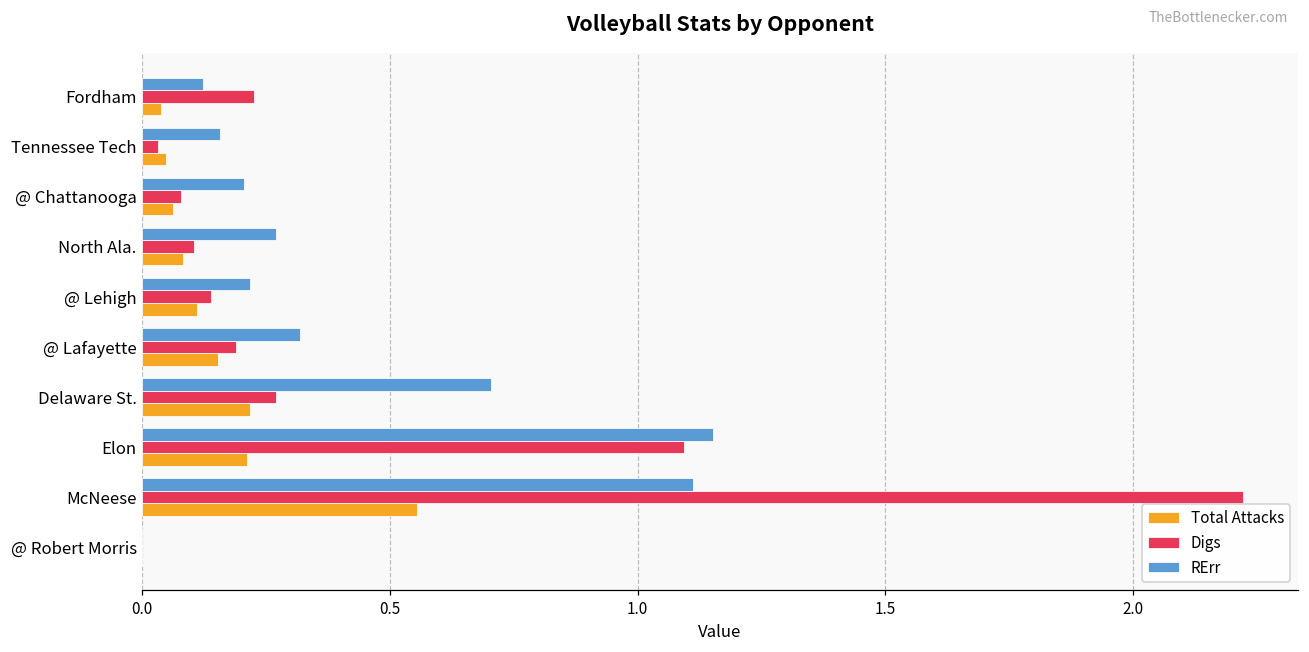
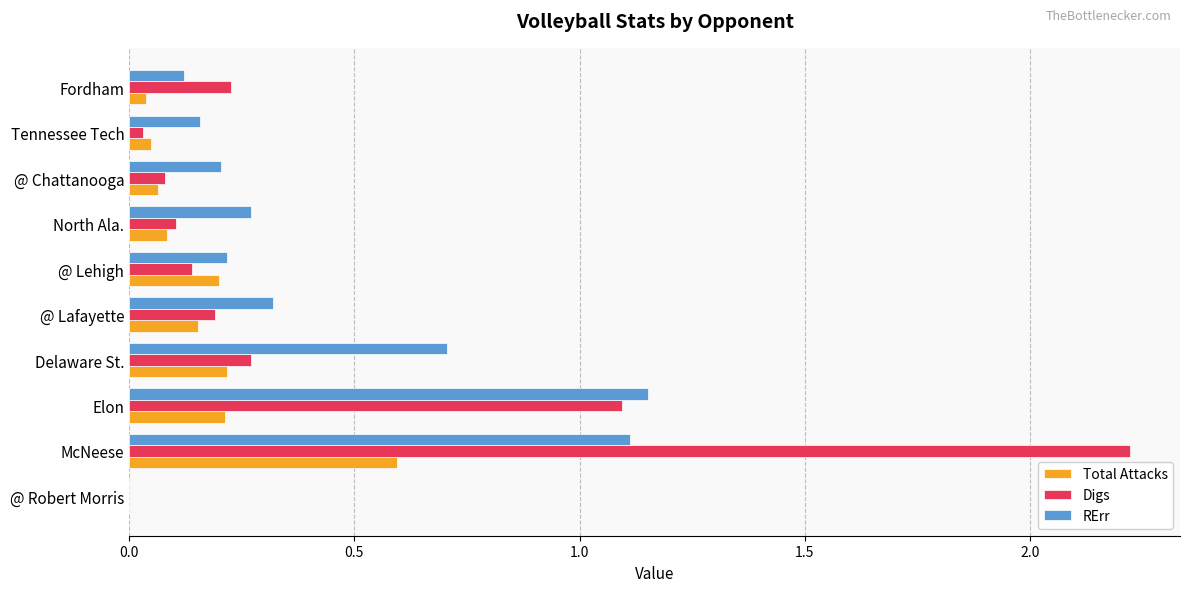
  {
    "Total Attacks": {
      "Fordham": 0.04,
      "Tennessee Tech": 0.05,
      "@ Chattanooga": 0.06,
      "North Ala.": 0.08,
-     "@ Lehigh": 0.11,
+     "@ Lehigh": 0.20,
      "@ Lafayette": 0.15,
      "Delaware St.": 0.22,
      "Elon": 0.21,
-     "McNeese": 0.56,
+     "McNeese": 0.59,
      "@ Robert Morris": 0.00
    },
    "Digs": {
      "Fordham": 0.23,
      "Tennessee Tech": 0.03,
      "@ Chattanooga": 0.08,
      "North Ala.": 0.10,
      "@ Lehigh": 0.14,
      "@ Lafayette": 0.19,
      "Delaware St.": 0.27,
      "Elon": 1.09,
      "McNeese": 2.22,
      "@ Robert Morris": 0.00
    },
    "RErr": {
      "Fordham": 0.12,
      "Tennessee Tech": 0.16,
      "@ Chattanooga": 0.20,
      "North Ala.": 0.27,
      "@ Lehigh": 0.22,
      "@ Lafayette": 0.32,
      "Delaware St.": 0.70,
      "Elon": 1.15,
      "McNeese": 1.11,
      "@ Robert Morris": 0.00
    }
  }
